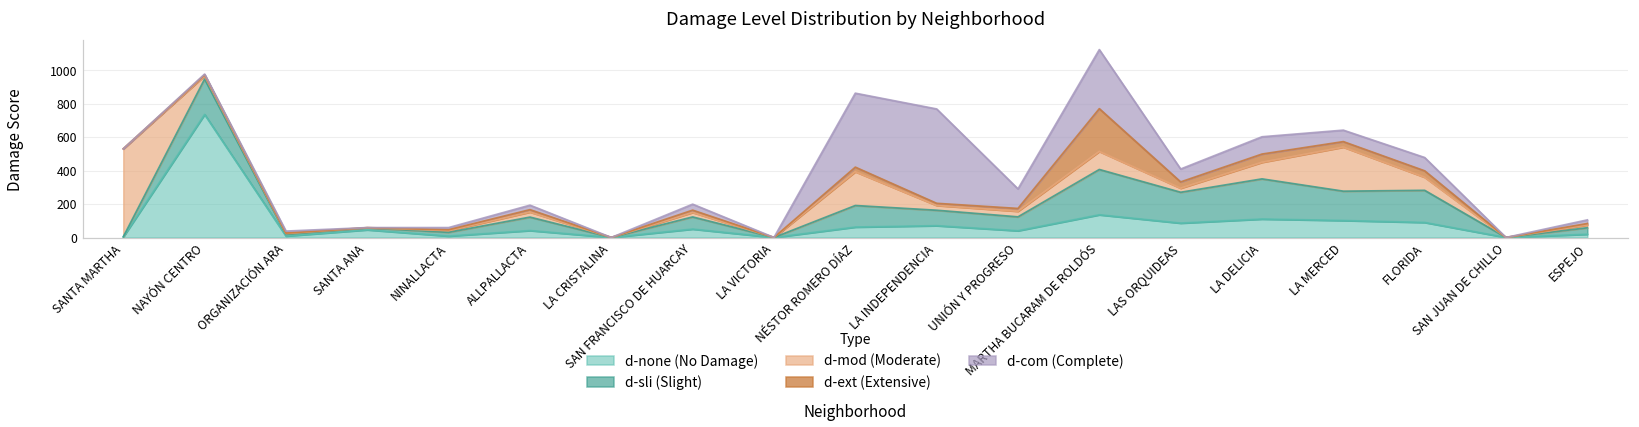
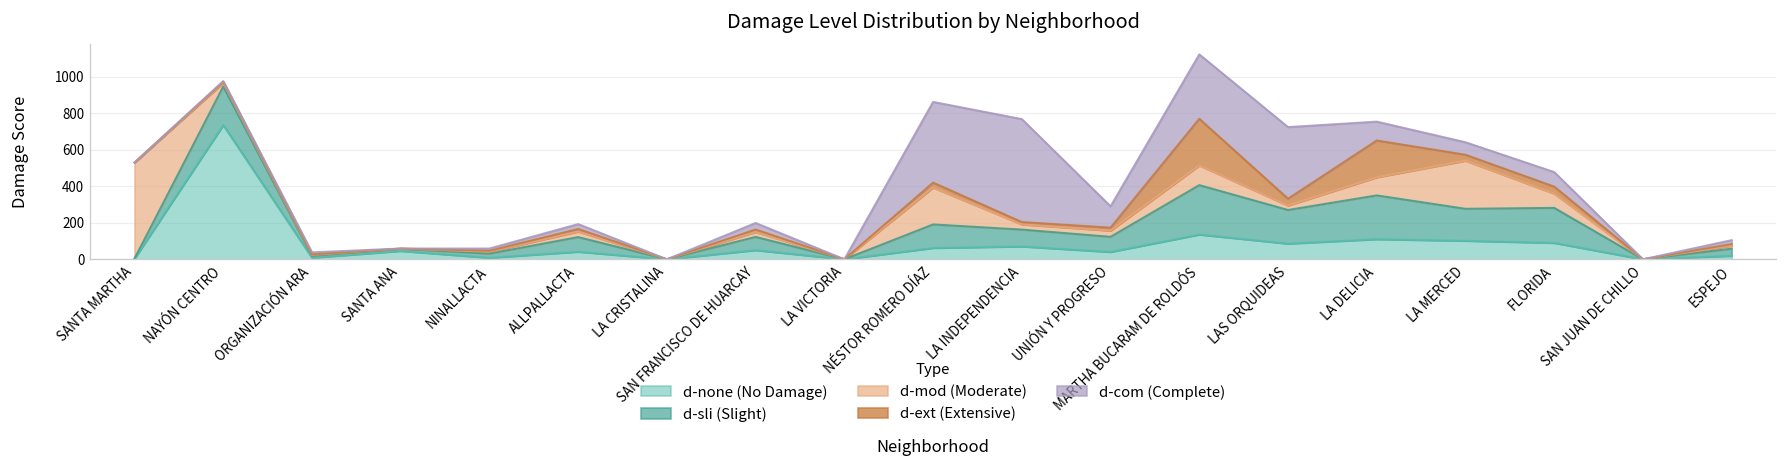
  {
    "d-mod (Moderate)": {
      "NÉSTOR ROMERO DÍAZ": 200,
      "MARTHA BUCARAM DE ROLDÓS": 110,
      "LAS ORQUIDEAS": 20,
      "LA DELICIA": 100,
      "LA MERCED": 260,
      "FLORIDA": 80
    },
    "d-ext (Extensive)": {
      "NÉSTOR ROMERO DÍAZ": 30,
      "MARTHA BUCARAM DE ROLDÓS": 260,
      "LAS ORQUIDEAS": 40,
-     "LA DELICIA": 50,
+     "LA DELICIA": 200,
      "LA MERCED": 30,
      "FLORIDA": 40
    },
    "d-com (Complete)": {
      "ALLPALLACTA": 30,
      "SAN FRANCISCO DE HUARCAY": 40,
      "NÉSTOR ROMERO DÍAZ": 440,
      "LA INDEPENDENCIA": 560,
      "UNIÓN Y PROGRESO": 120,
      "MARTHA BUCARAM DE ROLDÓS": 350,
-     "LAS ORQUIDEAS": 80,
+     "LAS ORQUIDEAS": 390,
      "LA DELICIA": 100,
      "LA MERCED": 70,
      "FLORIDA": 80,
      "ESPEJO": 20
    }
  }
